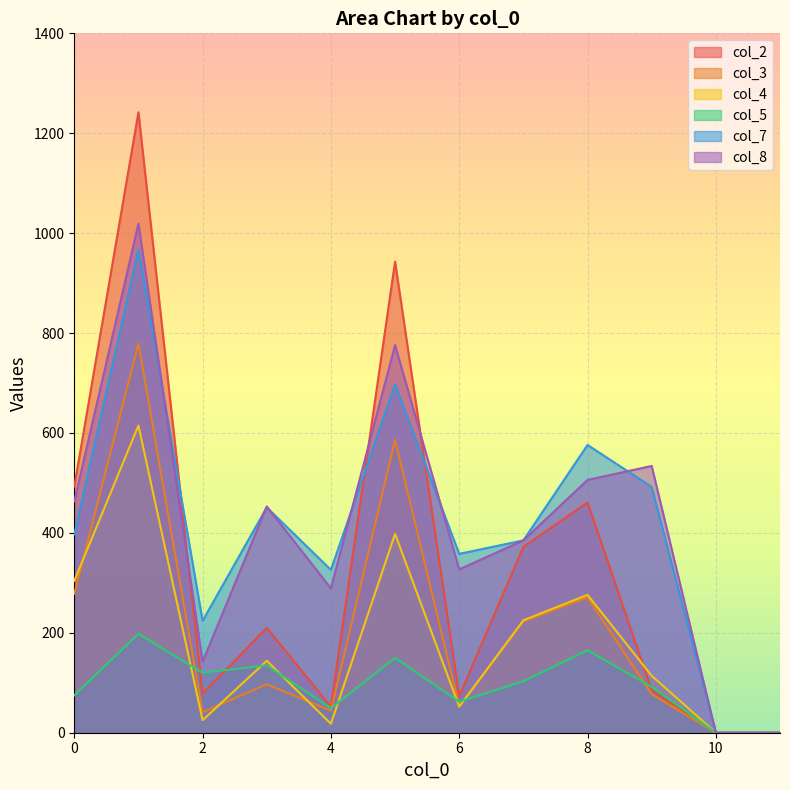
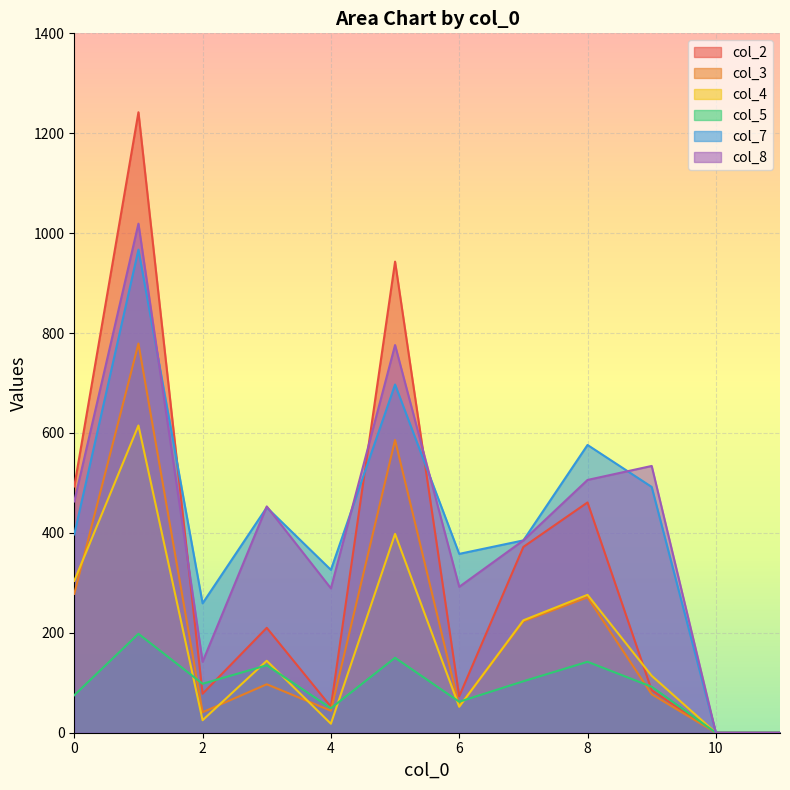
  {
    "col_4": {
      "0": 300,
      "2": 30,
      "4": 20
    },
    "col_5": {
      "0": 80,
-     "2": 120,
+     "2": 100,
      "6": 60,
-     "8": 170
+     "8": 140
    },
    "col_7": {
      "0": 400,
-     "2": 220,
+     "2": 260,
      "4": 330,
      "6": 360,
      "8": 580
    },
    "col_8": {
      "0": 460,
      "2": 140,
      "4": 290,
-     "6": 330,
+     "6": 290,
      "8": 510
    }
  }
